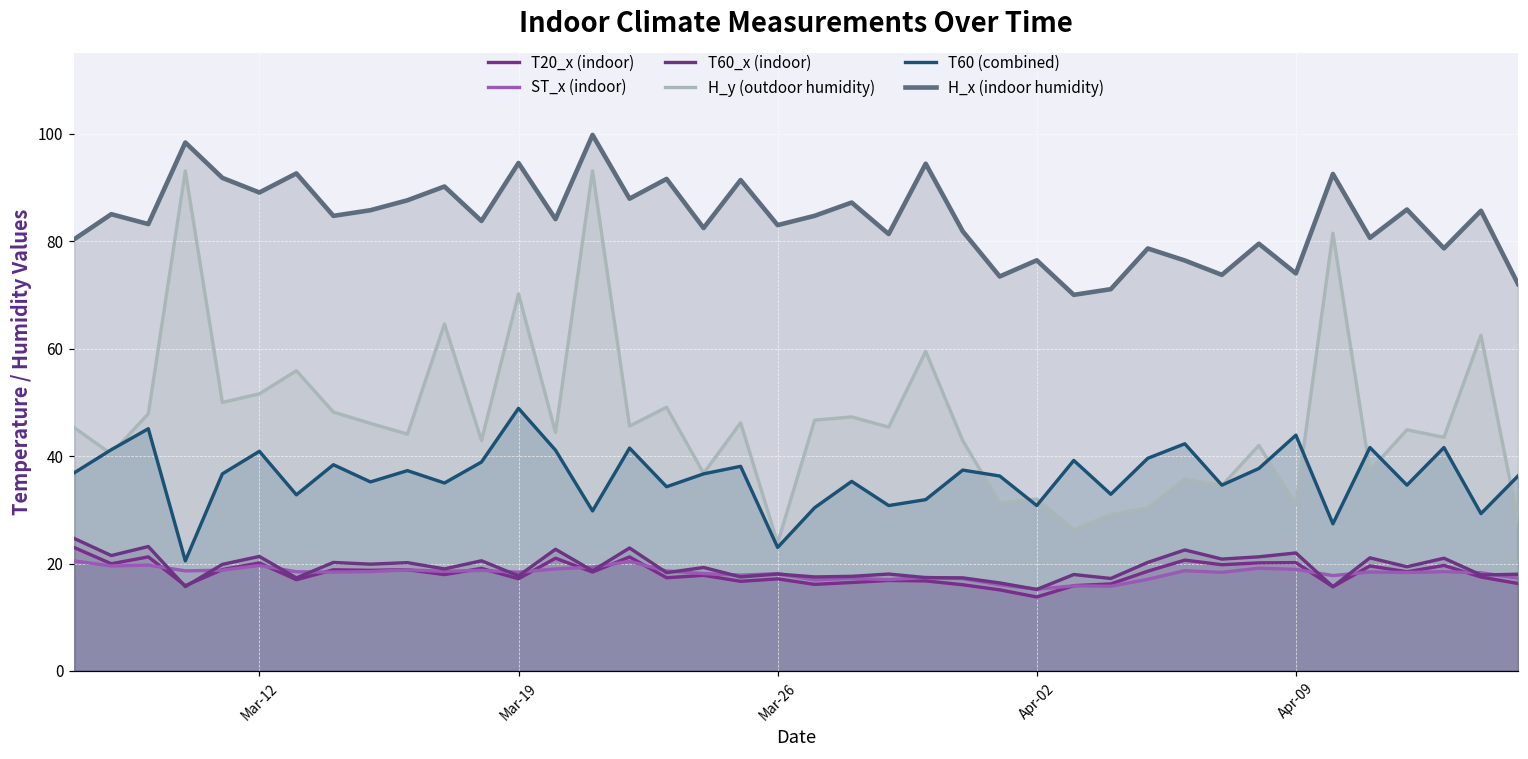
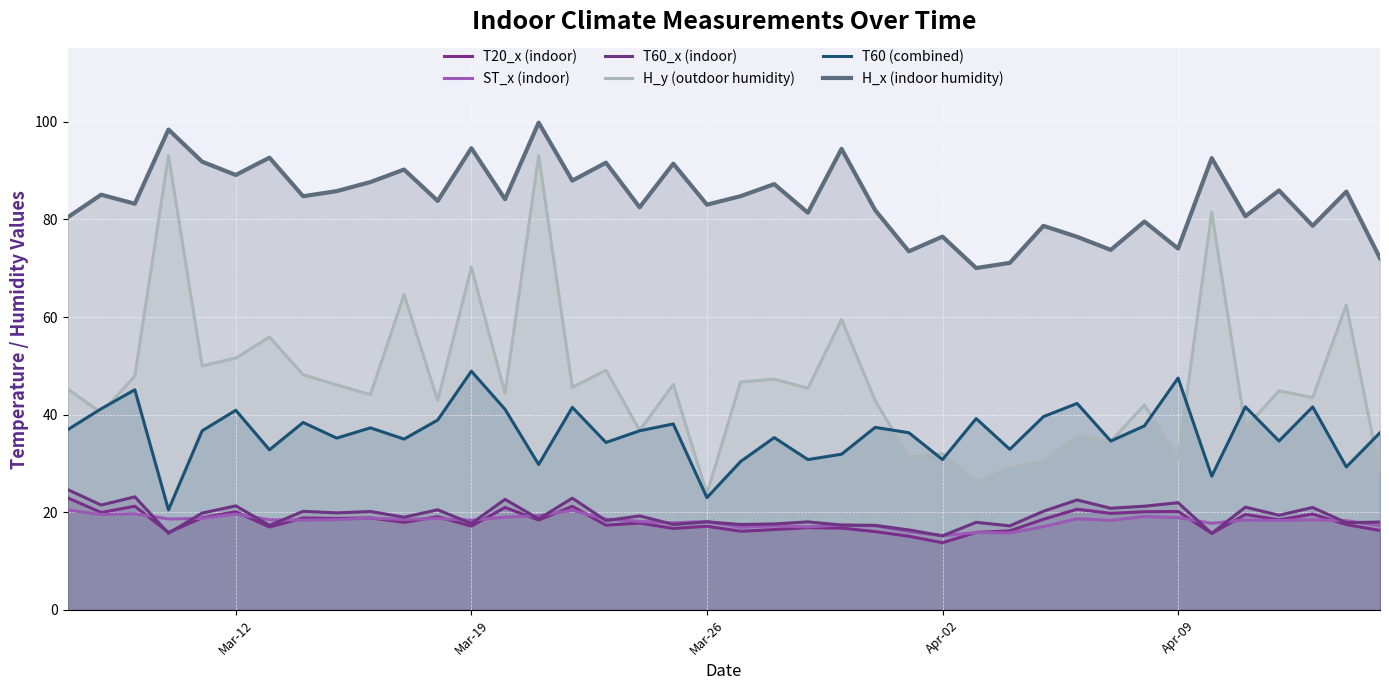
  {
    "ST_x (indoor)": {
      "Mar-19": 18,
      "Apr-09": 19
    },
    "H_y (outdoor humidity)": {
      "Mar-12": 52,
      "Mar-19": 70,
      "Mar-26": 24,
      "Apr-02": 32,
      "Apr-09": 31
    },
    "T60 (combined)": {
      "Mar-12": 41,
      "Mar-19": 49,
      "Mar-26": 23,
      "Apr-02": 31,
-     "Apr-09": 44
+     "Apr-09": 48
    }
  }
